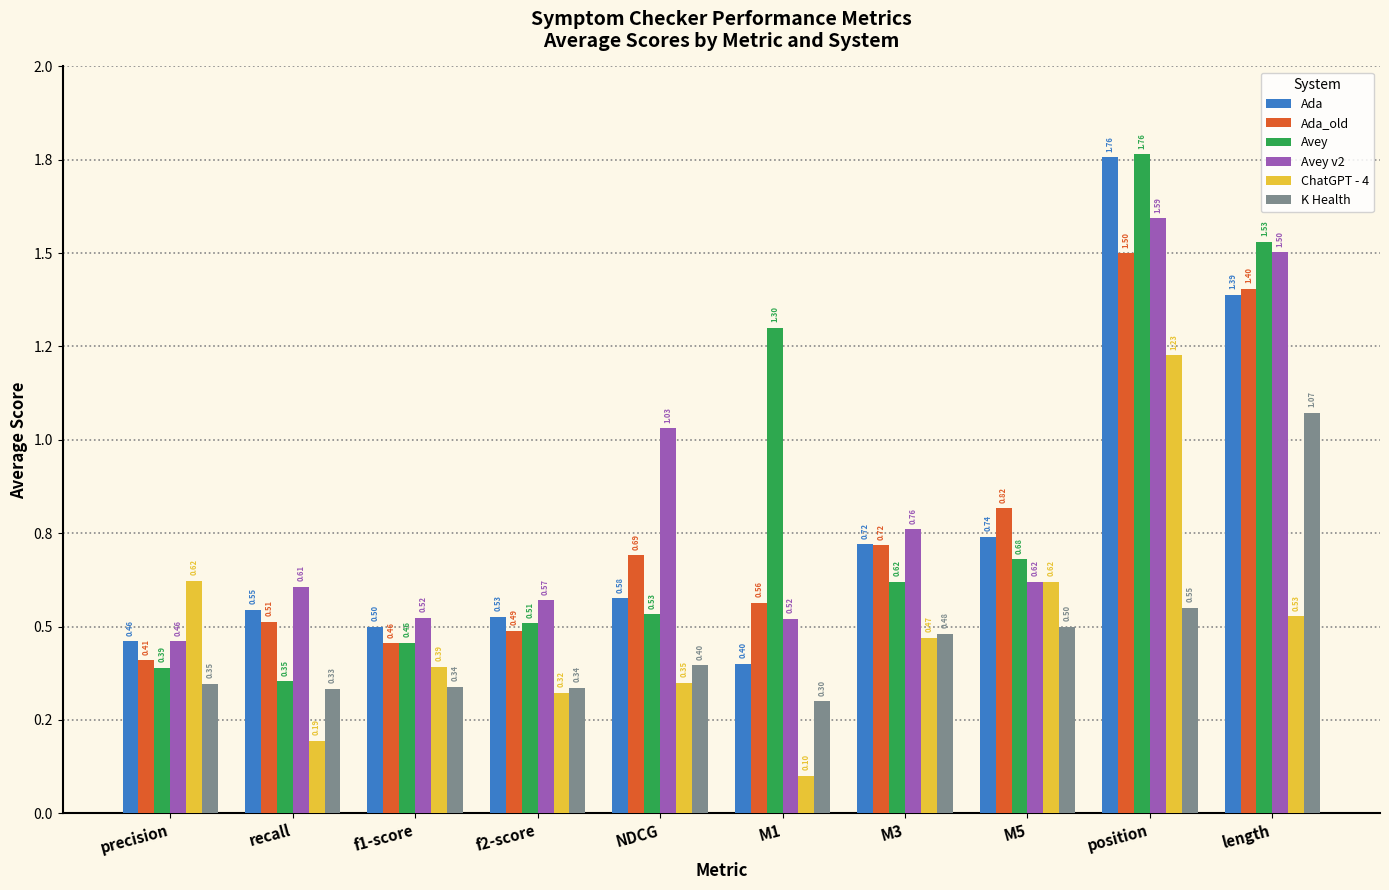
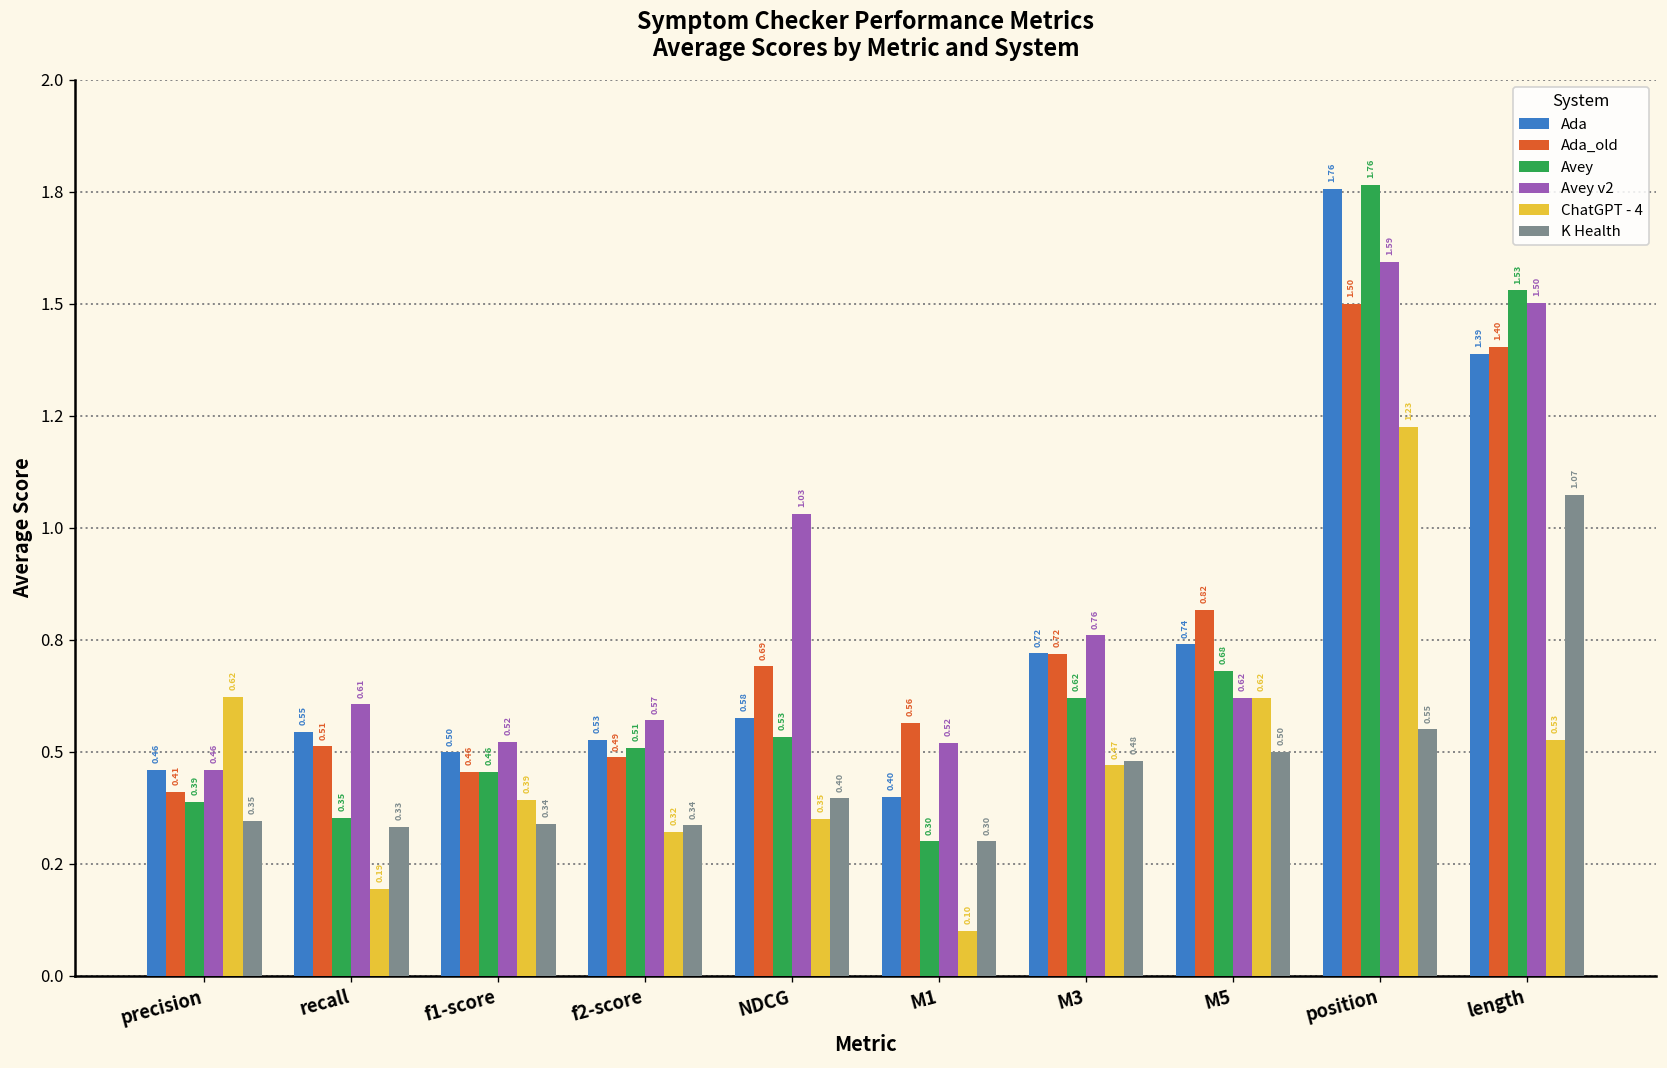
  {
    "Ada": {
      "precision": 0.46,
      "recall": 0.55,
      "f1-score": 0.50,
      "f2-score": 0.53,
      "NDCG": 0.58,
      "M1": 0.40,
      "M3": 0.72,
      "M5": 0.74,
      "position": 1.76,
      "length": 1.39
    },
    "Ada_old": {
      "precision": 0.41,
      "recall": 0.51,
      "f1-score": 0.46,
      "f2-score": 0.49,
      "NDCG": 0.69,
      "M1": 0.56,
      "M3": 0.72,
      "M5": 0.82,
      "position": 1.50,
      "length": 1.40
    },
    "Avey": {
      "precision": 0.39,
      "recall": 0.35,
      "f1-score": 0.46,
      "f2-score": 0.51,
      "NDCG": 0.53,
-     "M1": 1.30,
+     "M1": 0.30,
      "M3": 0.62,
      "M5": 0.68,
      "position": 1.76,
      "length": 1.53
    },
    "Avey v2": {
      "precision": 0.46,
      "recall": 0.61,
      "f1-score": 0.52,
      "f2-score": 0.57,
      "NDCG": 1.03,
      "M1": 0.52,
      "M3": 0.76,
      "M5": 0.62,
      "position": 1.59,
      "length": 1.50
    },
    "ChatGPT - 4": {
      "precision": 0.62,
      "recall": 0.19,
      "f1-score": 0.39,
      "f2-score": 0.32,
      "NDCG": 0.35,
      "M1": 0.10,
      "M3": 0.47,
      "M5": 0.62,
      "position": 1.23,
      "length": 0.53
    },
    "K Health": {
      "precision": 0.35,
      "recall": 0.33,
      "f1-score": 0.34,
      "f2-score": 0.34,
      "NDCG": 0.40,
      "M1": 0.30,
      "M3": 0.48,
      "M5": 0.50,
      "position": 0.55,
      "length": 1.07
    }
  }
